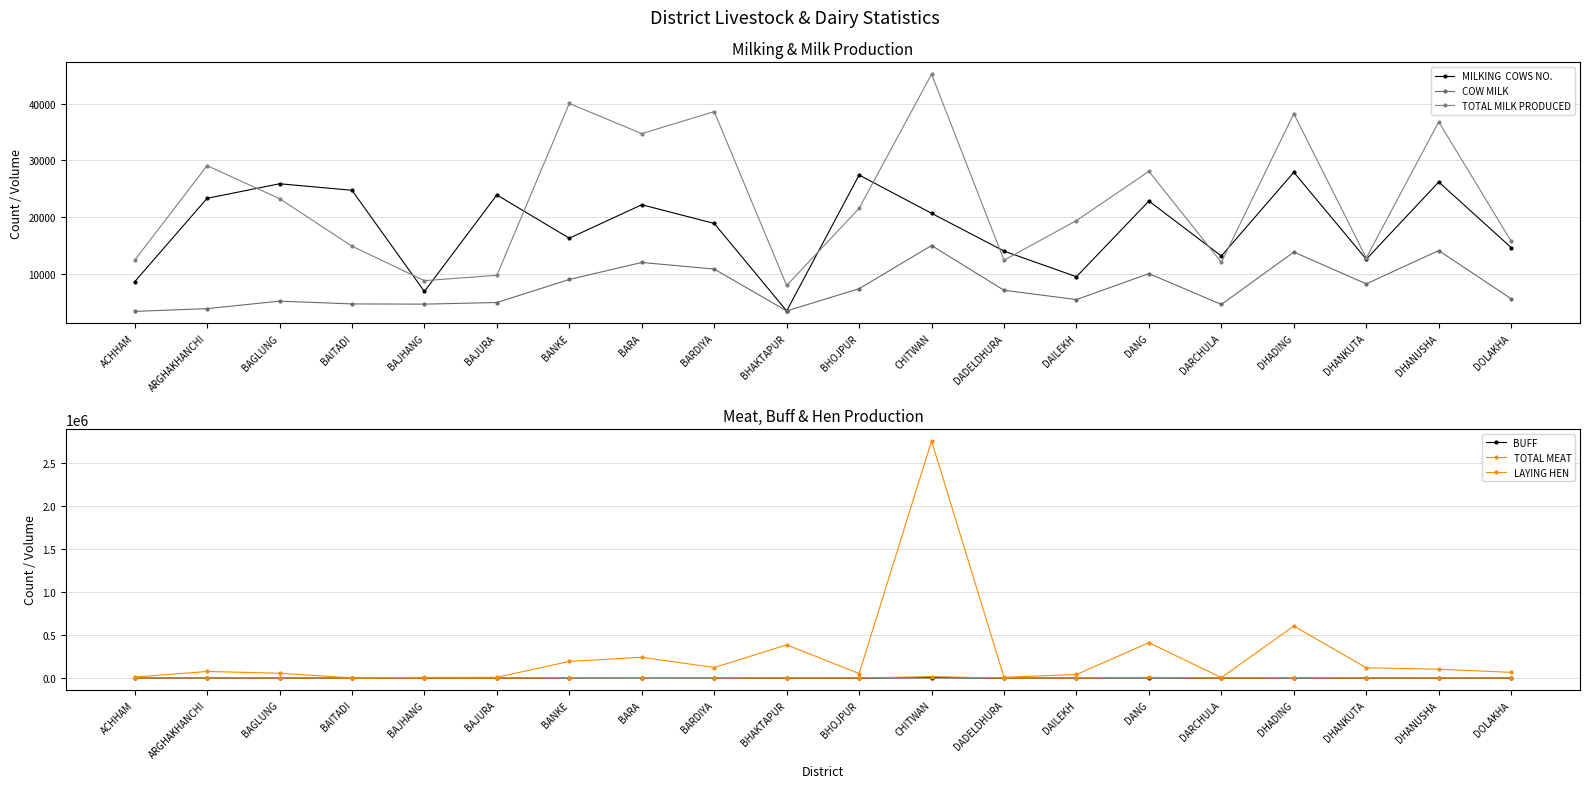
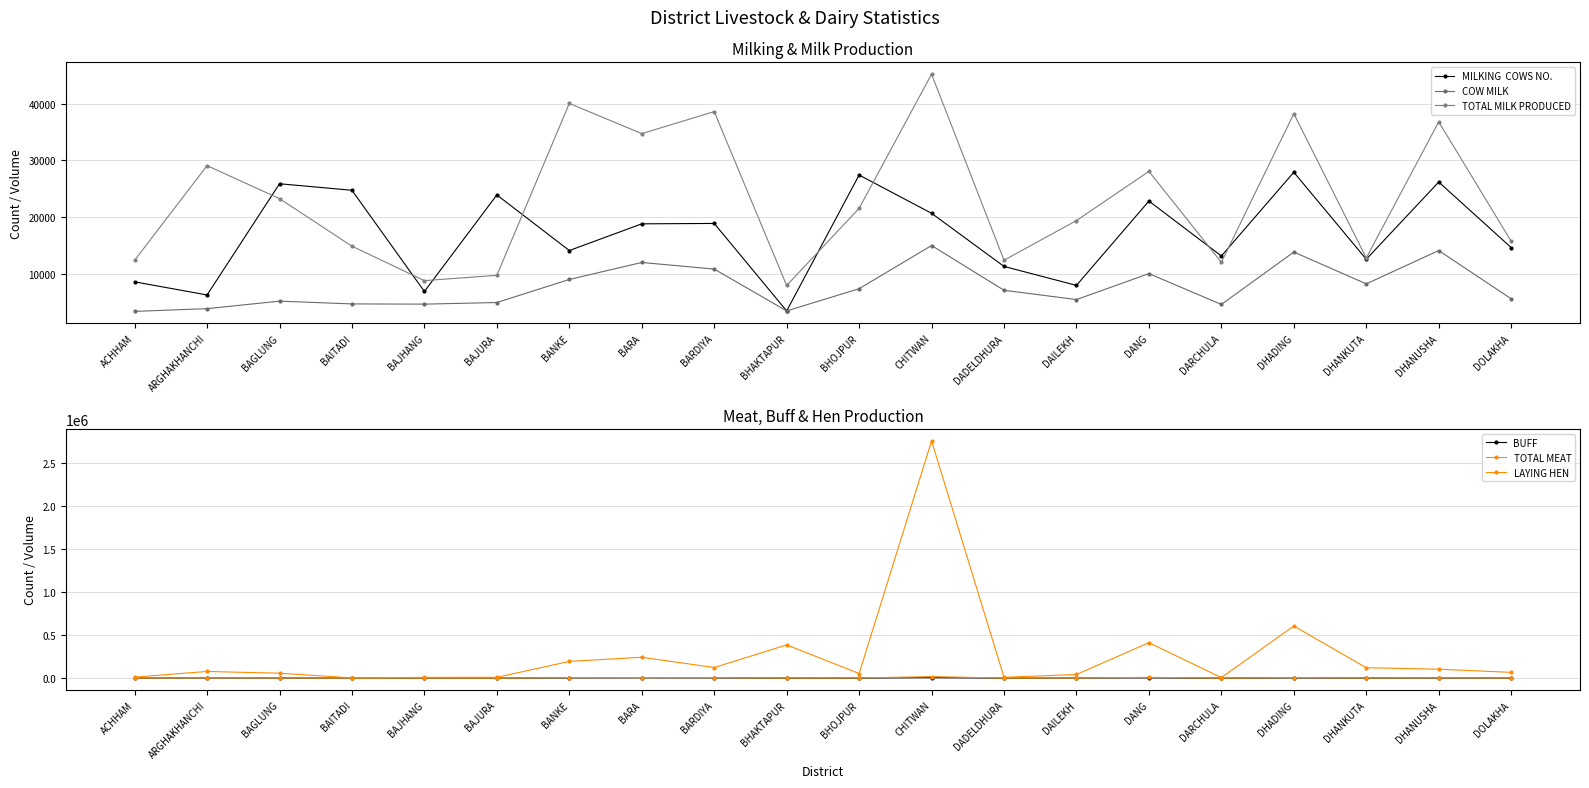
  {
    "Milking & Milk Production": {
      "MILKING COWS NO.": {
        "ACHHAM": 9000,
-       "ARGHAKHANCHI": 23000,
+       "ARGHAKHANCHI": 6000,
        "BAGLUNG": 26000,
        "BAITADI": 25000,
        "BAJHANG": 7000,
        "BAJURA": 24000,
-       "BANKE": 16000,
-       "BARA": 22000,
+       "BANKE": 14000,
+       "BARA": 19000,
        "BARDIYA": 19000,
        "BHOJPUR": 27000,
        "CHITWAN": 21000,
-       "DADELDHURA": 14000,
-       "DAILEKH": 9000,
+       "DADELDHURA": 11000,
+       "DAILEKH": 8000,
        "DANG": 23000,
        "DARCHULA": 13000,
        "DHADING": 28000,
        "DHANUSHA": 26000,
        "DOLAKHA": 15000
      }
    }
  }
